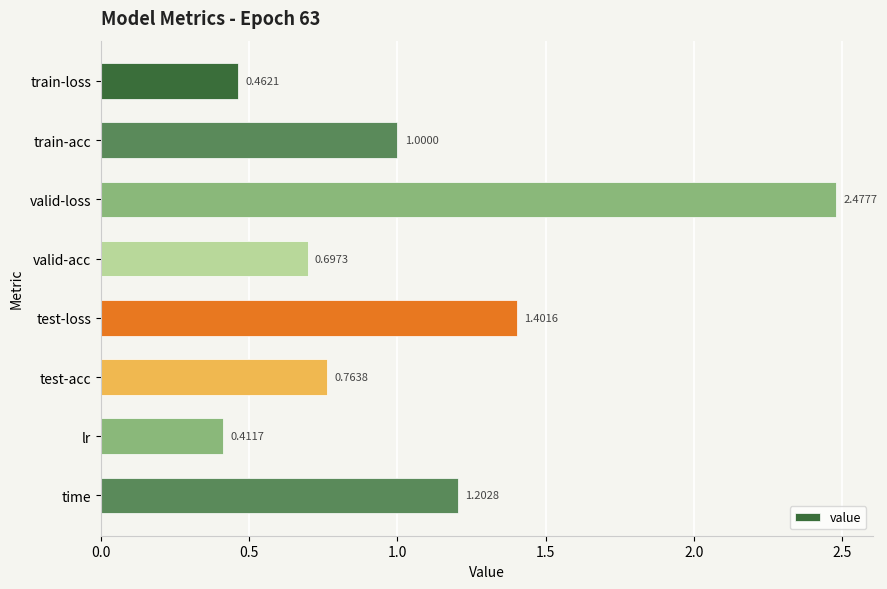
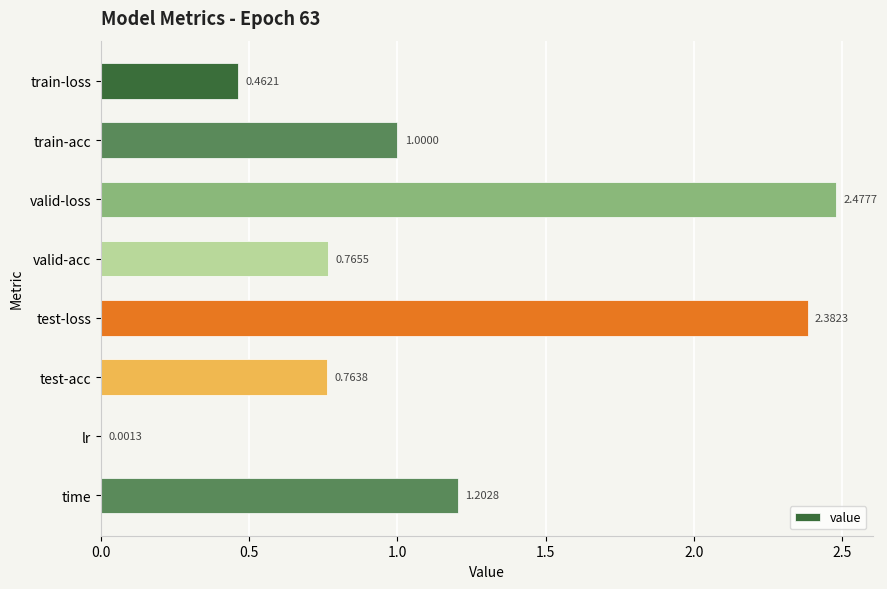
  {
    "train-loss": 0.4621,
    "train-acc": 1.0000,
    "valid-loss": 2.4777,
-   "valid-acc": 0.6973,
-   "test-loss": 1.4016,
+   "valid-acc": 0.7655,
+   "test-loss": 2.3823,
    "test-acc": 0.7638,
-   "lr": 0.4117,
+   "lr": 0.0013,
    "time": 1.2028
  }
